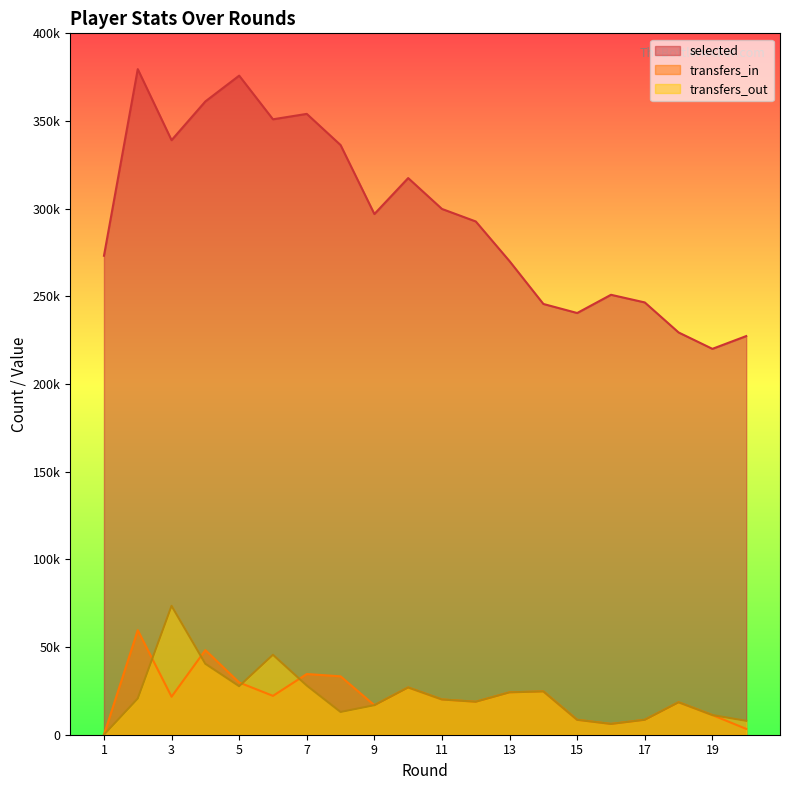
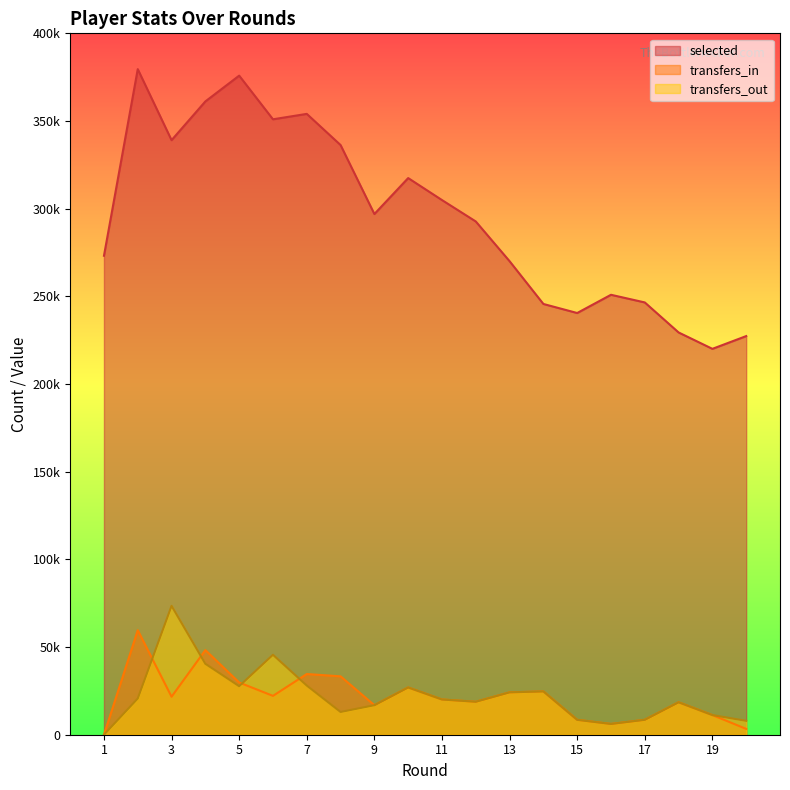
  {
    "selected": {
      "1": 273000,
      "3": 339000,
      "5": 376000,
      "7": 354000,
      "9": 297000,
-     "11": 300000,
+     "11": 305000,
      "13": 270000,
      "15": 241000,
      "17": 247000,
      "19": 220000
    },
    "transfers_in": {
      "3": 22000,
      "5": 30000,
      "7": 35000
    },
    "transfers_out": {
      "3": 73000,
      "5": 28000,
      "7": 28000
    }
  }
